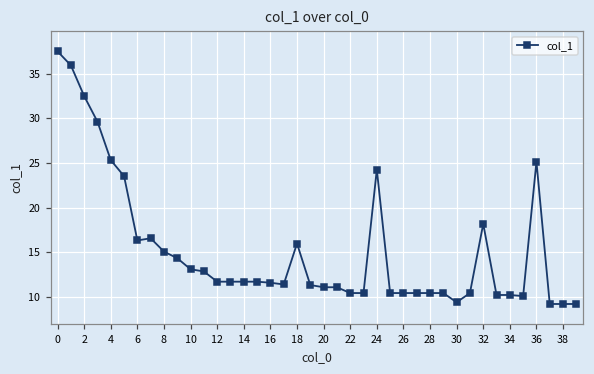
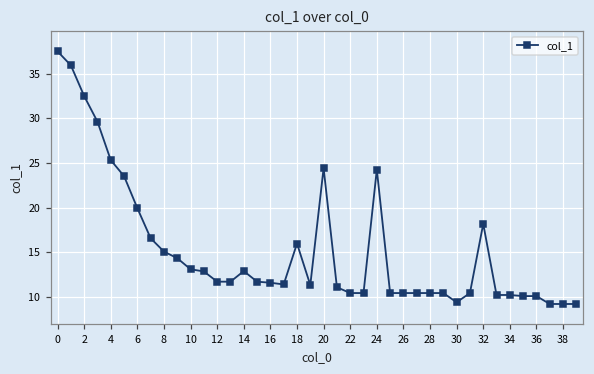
  {
    "0": 38,
    "2": 32,
    "4": 25,
-   "6": 16,
+   "6": 20,
    "8": 15,
    "10": 13,
    "12": 12,
-   "14": 12,
+   "14": 13,
    "16": 12,
    "18": 16,
-   "20": 11,
+   "20": 24,
    "22": 10,
    "24": 24,
    "26": 10,
    "28": 10,
    "30": 9,
    "32": 18,
    "34": 10,
-   "36": 25,
+   "36": 10,
    "38": 9
  }
